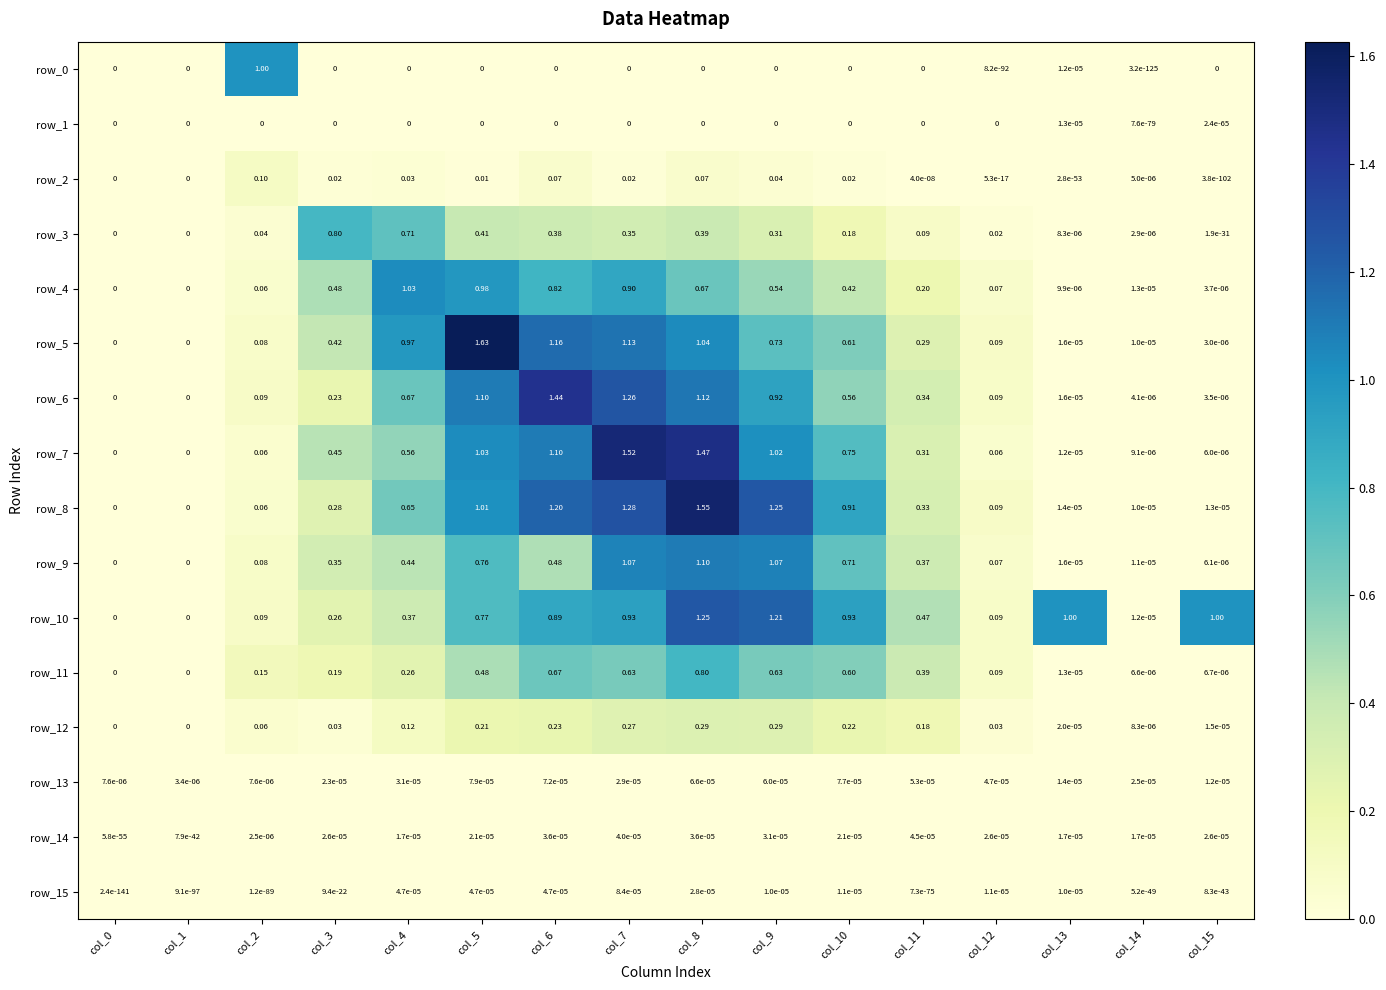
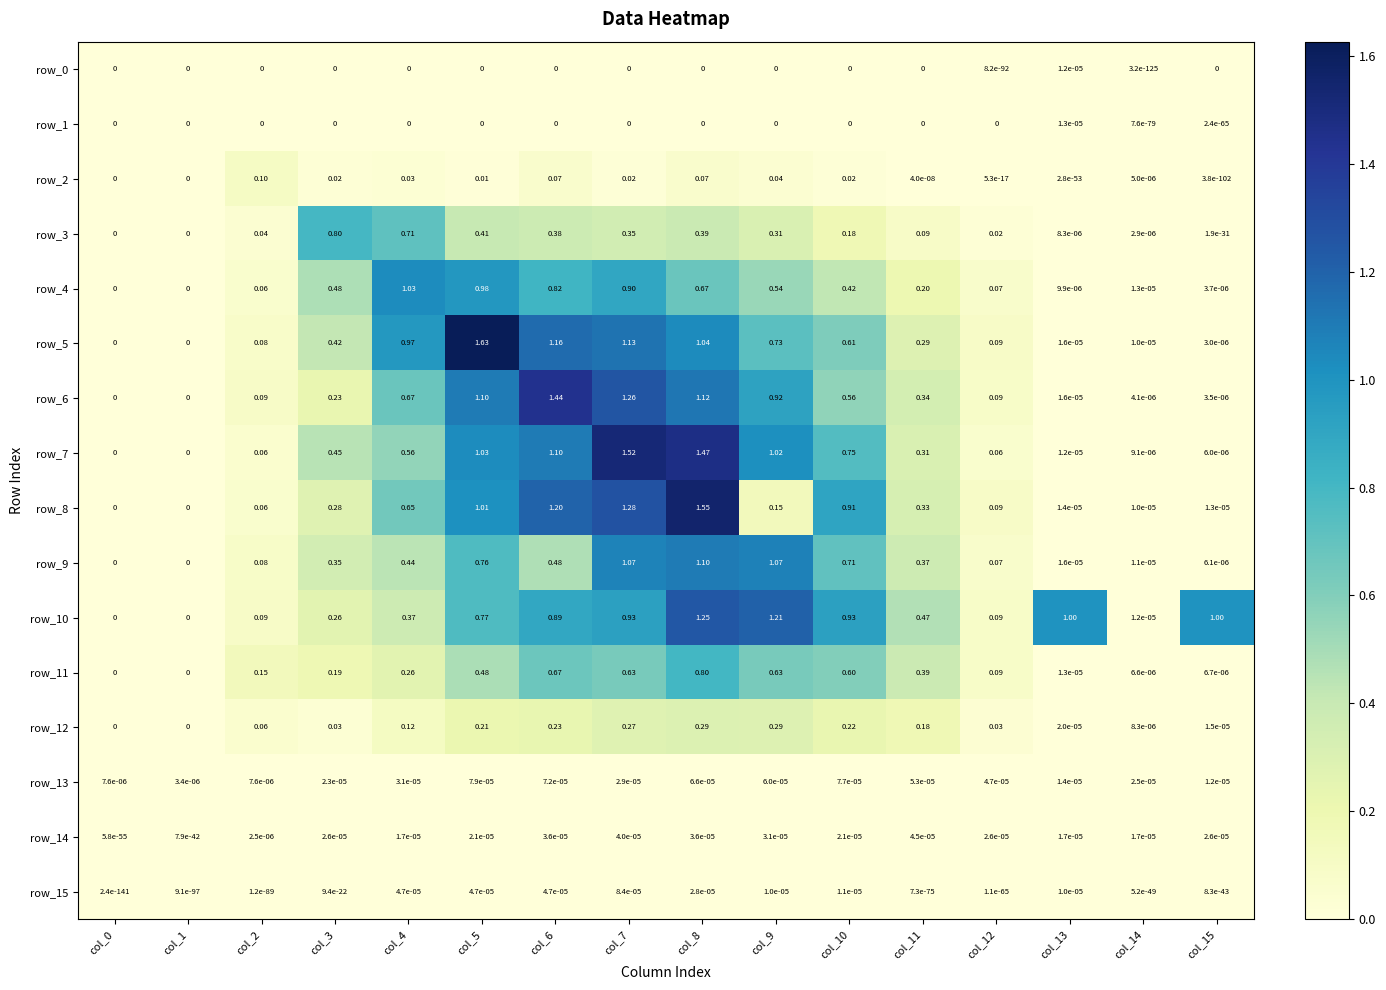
  {
    "row_0": {
      "col_0": "0",
      "col_1": "0",
-     "col_2": "1.00",
+     "col_2": "0",
      "col_3": "0",
      "col_4": "0",
      "col_5": "0",
      "col_6": "0",
      "col_7": "0",
      "col_8": "0",
      "col_9": "0",
      "col_10": "0",
      "col_11": "0",
      "col_12": "8.2e-92",
      "col_13": "1.2e-05",
      "col_14": "3.2e-125",
      "col_15": "0"
    },
    "row_8": {
      "col_0": "0",
      "col_1": "0",
      "col_2": "0.06",
      "col_3": "0.28",
      "col_4": "0.65",
      "col_5": "1.01",
      "col_6": "1.20",
      "col_7": "1.28",
      "col_8": "1.55",
-     "col_9": "1.25",
+     "col_9": "0.15",
      "col_10": "0.91",
      "col_11": "0.33",
      "col_12": "0.09",
      "col_13": "1.4e-05",
      "col_14": "1.0e-05",
      "col_15": "1.3e-05"
    }
  }
